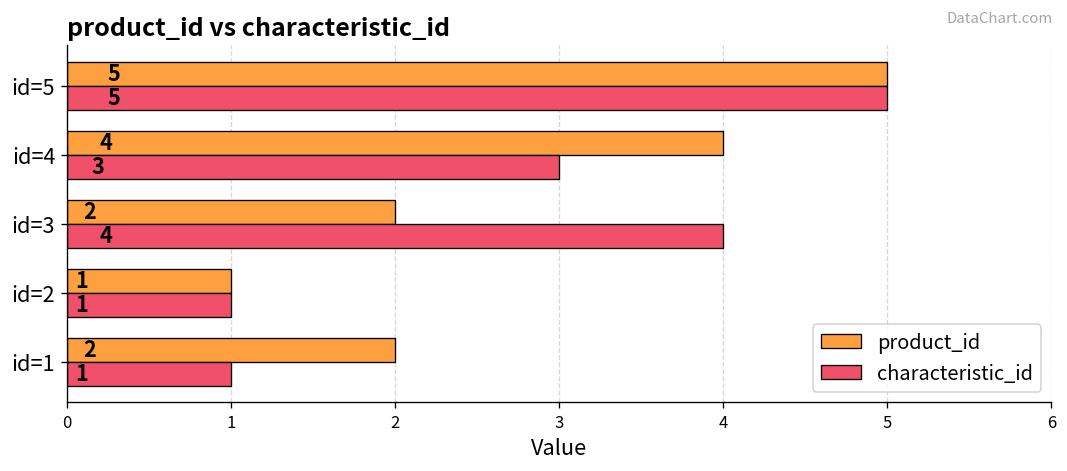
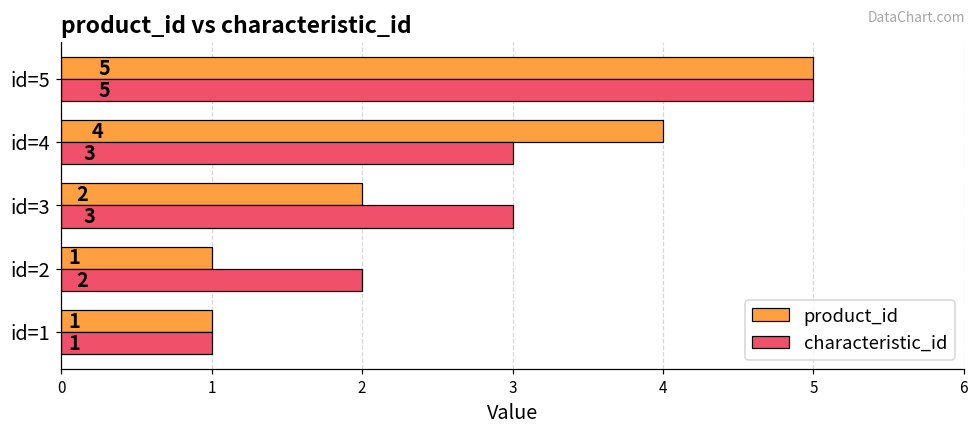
  {
    "product_id": {
      "id=5": 5,
      "id=4": 4,
      "id=3": 2,
      "id=2": 1,
-     "id=1": 2
+     "id=1": 1
    },
    "characteristic_id": {
      "id=5": 5,
      "id=4": 3,
-     "id=3": 4,
-     "id=2": 1,
+     "id=3": 3,
+     "id=2": 2,
      "id=1": 1
    }
  }
